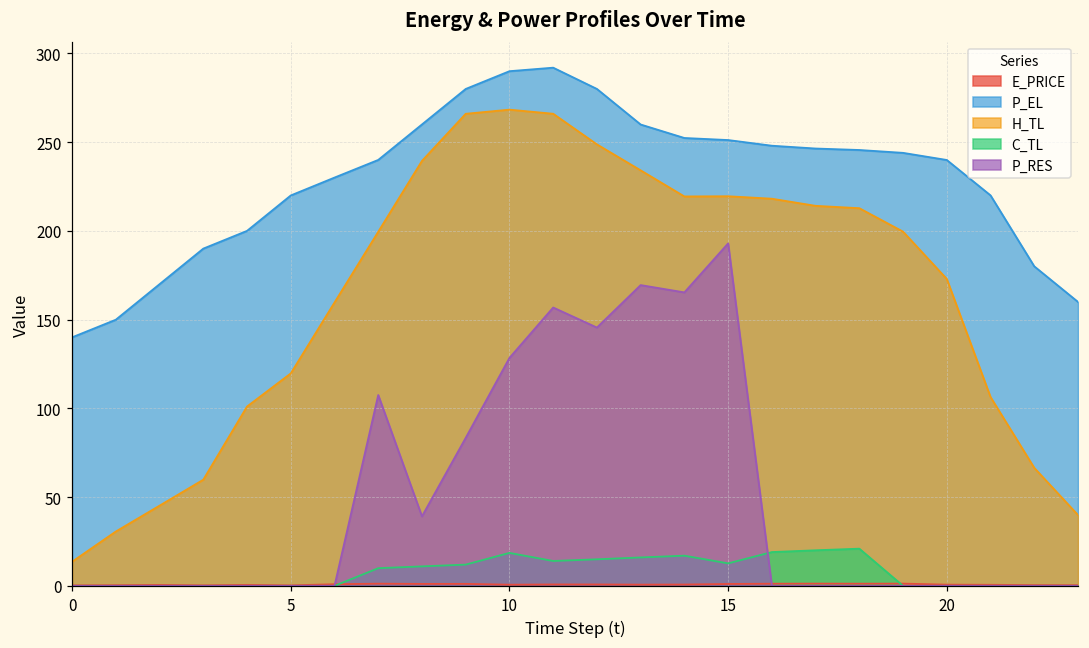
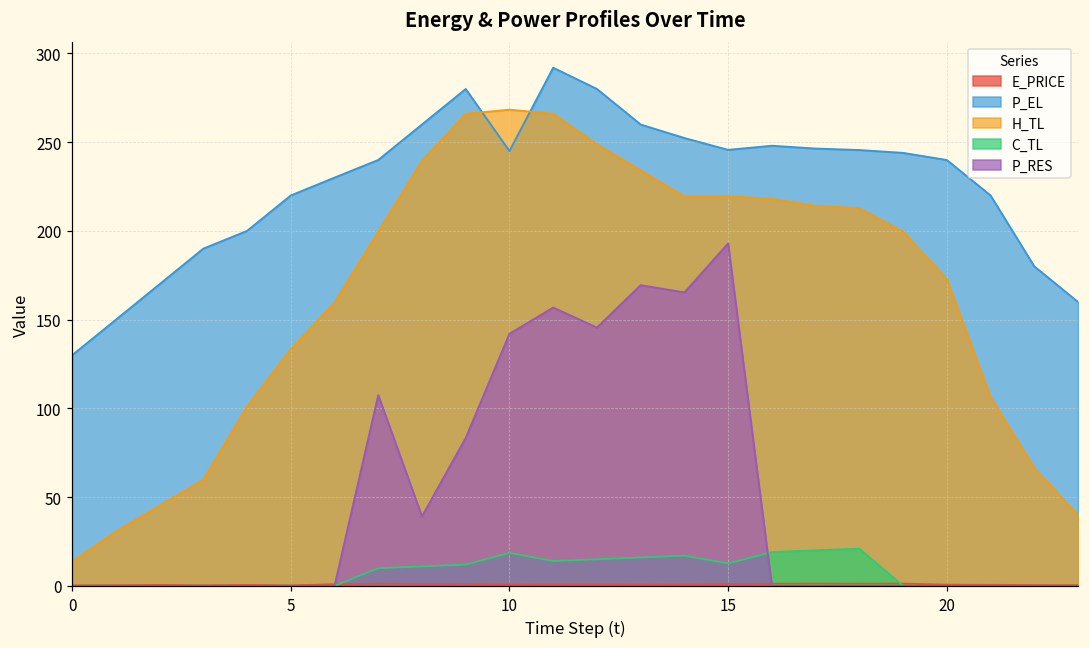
  {
    "E_PRICE": {
      "10": 1,
      "15": 1
    },
    "P_EL": {
-     "0": 140,
+     "0": 130,
      "5": 220,
-     "10": 290,
-     "15": 251,
+     "10": 245,
+     "15": 246,
      "20": 240
    },
    "H_TL": {
      "0": 14,
-     "5": 120,
+     "5": 133,
      "10": 268,
      "15": 220,
      "20": 173
    },
    "C_TL": {
      "10": 19,
      "15": 13
    },
    "P_RES": {
-     "10": 128,
+     "10": 142,
      "15": 193
    }
  }
